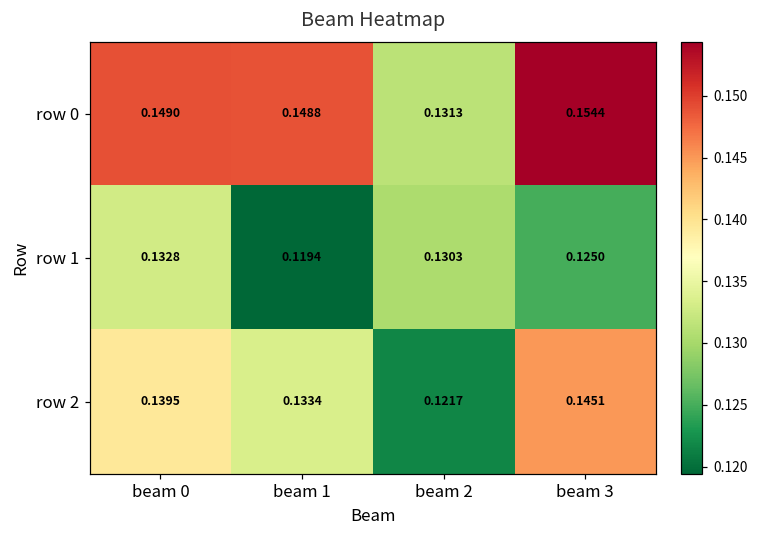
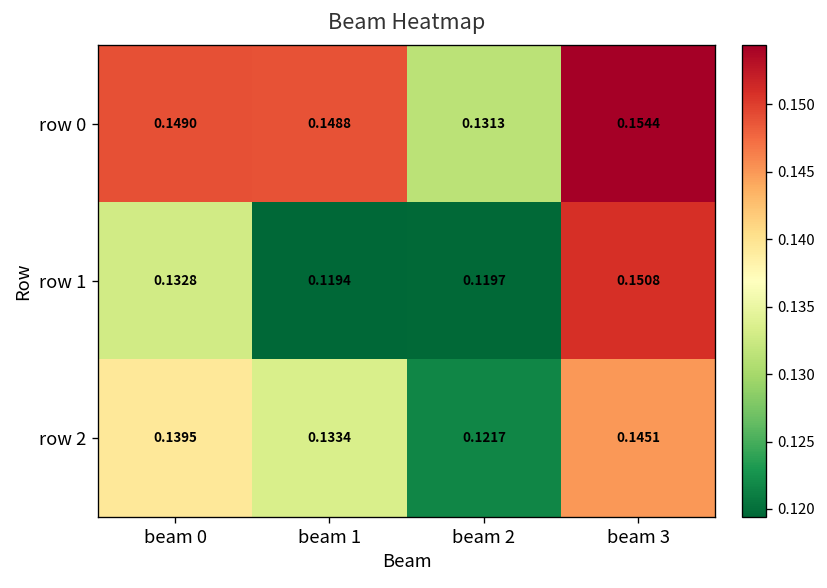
  {
    "row 0": {
      "beam 0": 0.1490,
      "beam 1": 0.1488,
      "beam 2": 0.1313,
      "beam 3": 0.1544
    },
    "row 1": {
      "beam 0": 0.1328,
      "beam 1": 0.1194,
-     "beam 2": 0.1303,
-     "beam 3": 0.1250
+     "beam 2": 0.1197,
+     "beam 3": 0.1508
    },
    "row 2": {
      "beam 0": 0.1395,
      "beam 1": 0.1334,
      "beam 2": 0.1217,
      "beam 3": 0.1451
    }
  }
